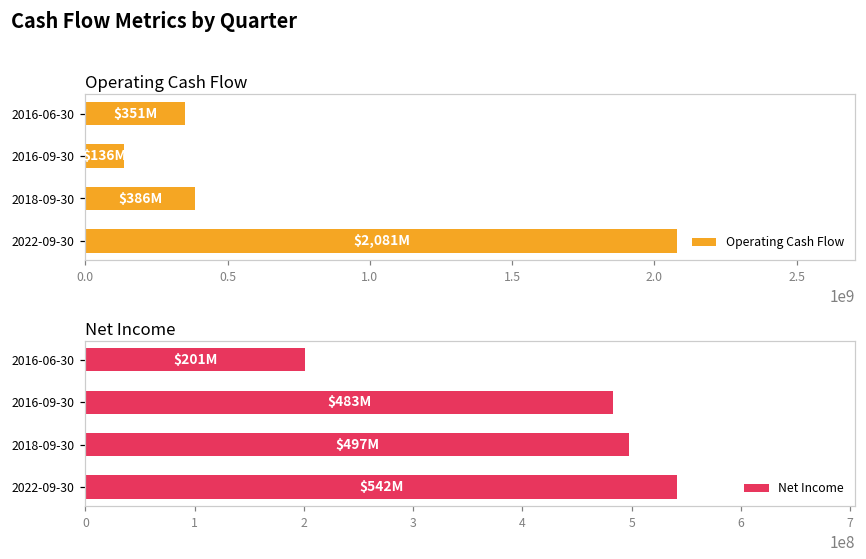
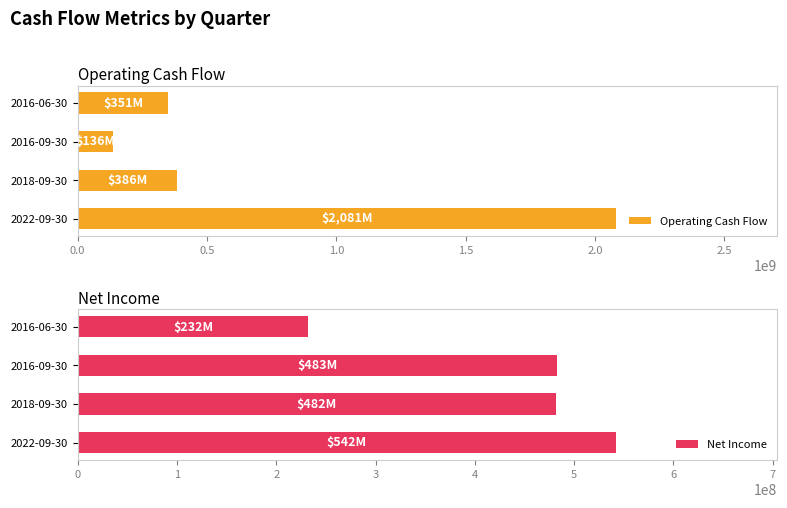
  {
    "Operating Cash Flow": {
      "2016-06-30": "$351M",
      "2016-09-30": "$136M",
      "2018-09-30": "$386M",
      "2022-09-30": "$2,081M"
    },
    "Net Income": {
-     "2016-06-30": "$201M",
+     "2016-06-30": "$232M",
      "2016-09-30": "$483M",
-     "2018-09-30": "$497M",
+     "2018-09-30": "$482M",
      "2022-09-30": "$542M"
    }
  }
